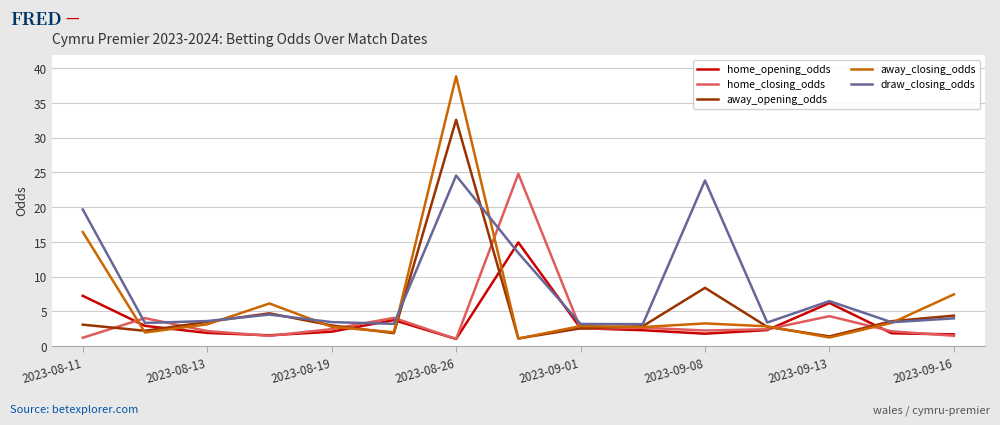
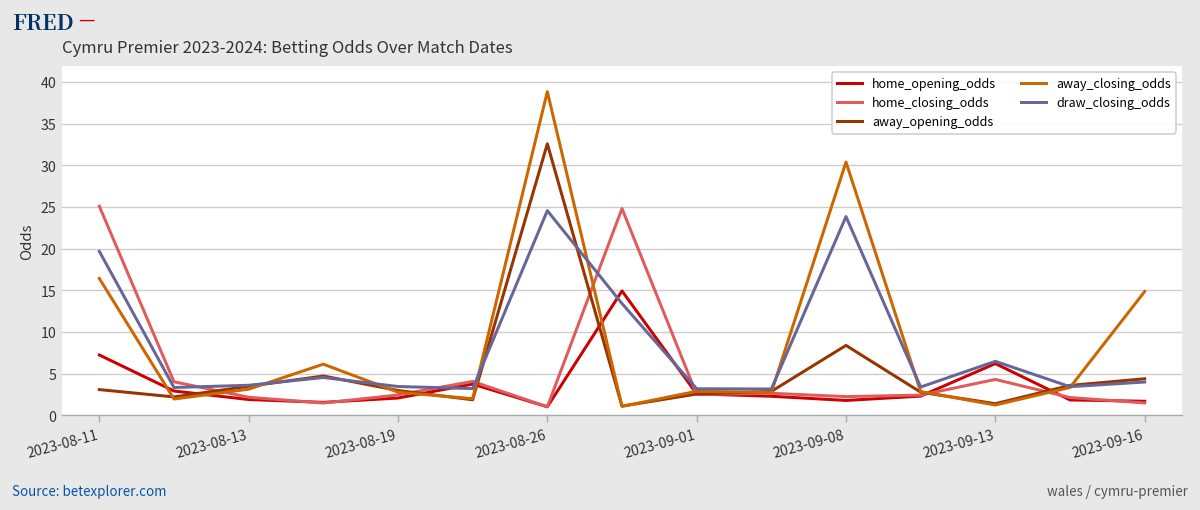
  {
    "home_opening_odds": {
      "2023-08-11": 7,
      "2023-08-19": 2,
      "2023-09-08": 2
    },
    "home_closing_odds": {
-     "2023-08-11": 1,
+     "2023-08-11": 25,
      "2023-09-08": 2,
      "2023-09-13": 4
    },
    "away_opening_odds": {
      "2023-08-11": 3,
      "2023-08-26": 33,
      "2023-09-08": 8,
      "2023-09-16": 4
    },
    "away_closing_odds": {
      "2023-08-11": 16,
      "2023-08-26": 39,
-     "2023-09-08": 3,
-     "2023-09-16": 7
+     "2023-09-08": 30,
+     "2023-09-16": 15
    },
    "draw_closing_odds": {
      "2023-08-11": 20,
      "2023-08-19": 3,
      "2023-08-26": 25,
      "2023-09-08": 24,
      "2023-09-16": 4
    }
  }
